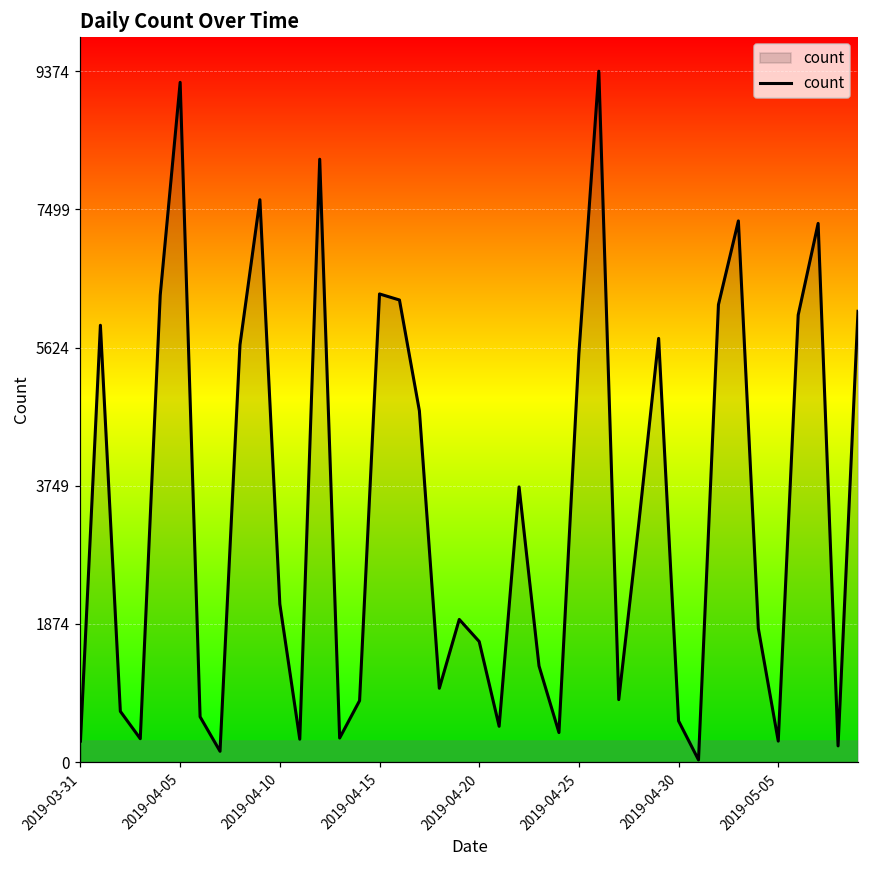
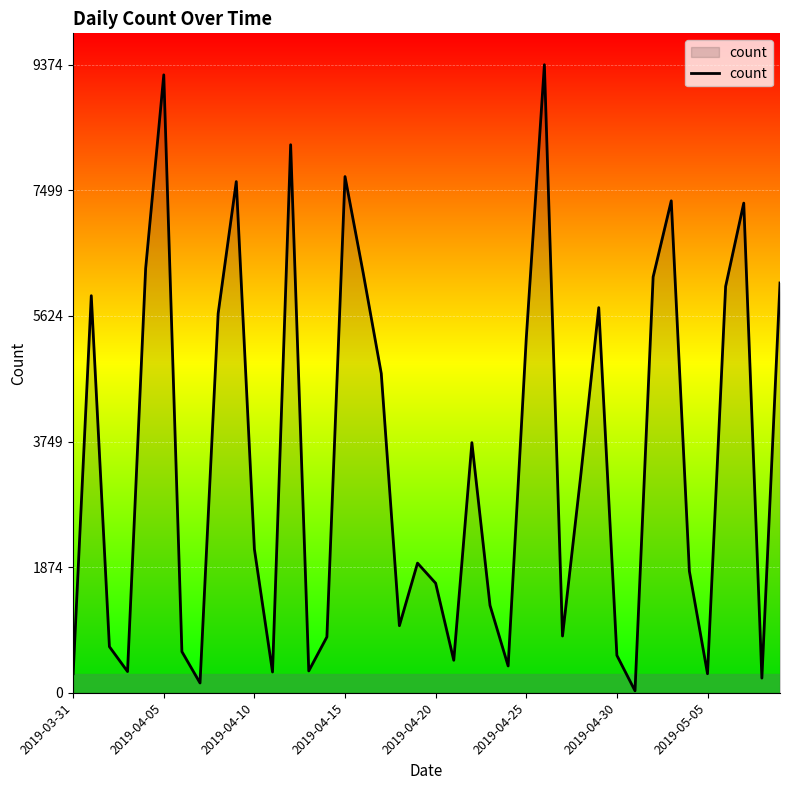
  {
    "2019-03-31": 300,
    "2019-04-05": 9200,
    "2019-04-10": 2100,
-   "2019-04-15": 6400,
+   "2019-04-15": 7700,
    "2019-04-20": 1600,
-   "2019-04-25": 5500,
+   "2019-04-25": 5300,
    "2019-04-30": 600,
    "2019-05-05": 300
  }
